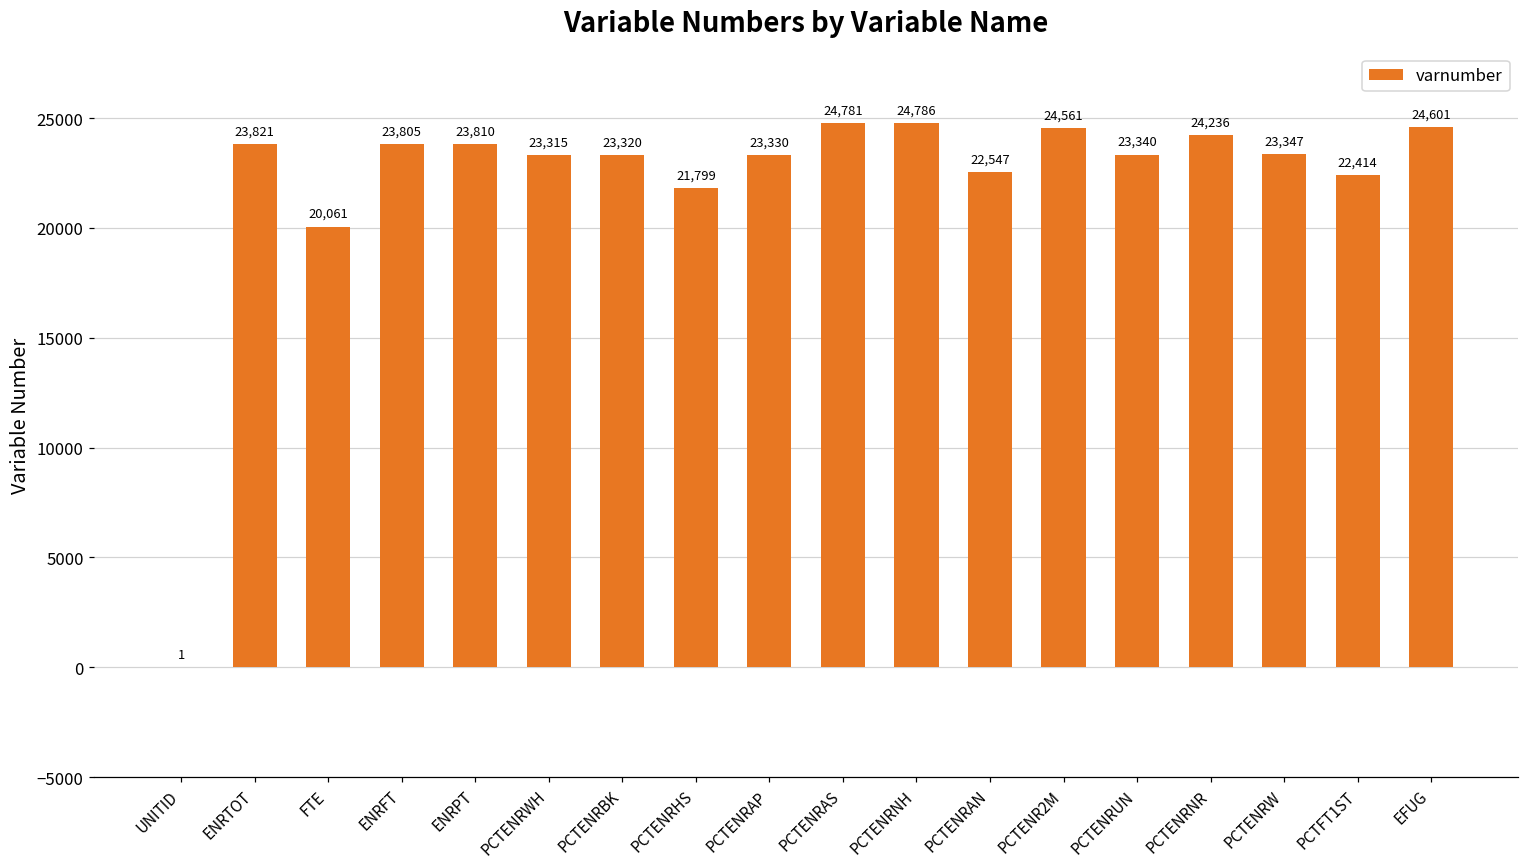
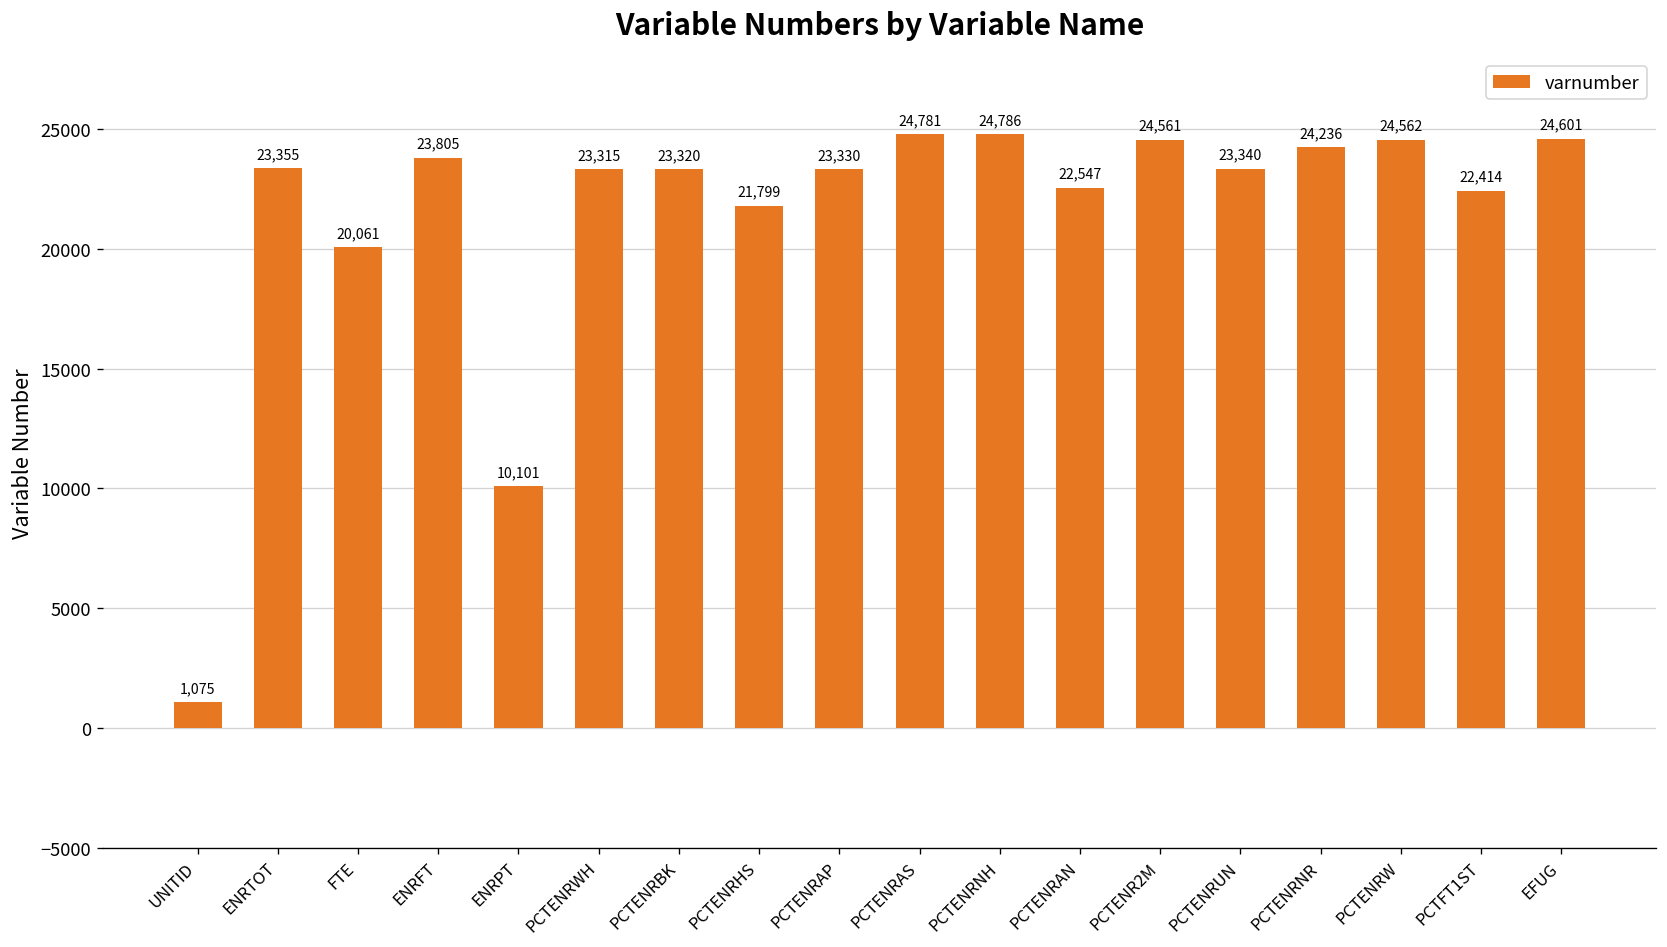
  {
-   "UNITID": "1",
-   "ENRTOT": "23,821",
+   "UNITID": "1,075",
+   "ENRTOT": "23,355",
    "FTE": "20,061",
    "ENRFT": "23,805",
-   "ENRPT": "23,810",
+   "ENRPT": "10,101",
    "PCTENRWH": "23,315",
    "PCTENRBK": "23,320",
    "PCTENRHS": "21,799",
    "PCTENRAP": "23,330",
    "PCTENRAS": "24,781",
    "PCTENRNH": "24,786",
    "PCTENRAN": "22,547",
    "PCTENR2M": "24,561",
    "PCTENRUN": "23,340",
    "PCTENRNR": "24,236",
-   "PCTENRW": "23,347",
+   "PCTENRW": "24,562",
    "PCTFT1ST": "22,414",
    "EFUG": "24,601"
  }
